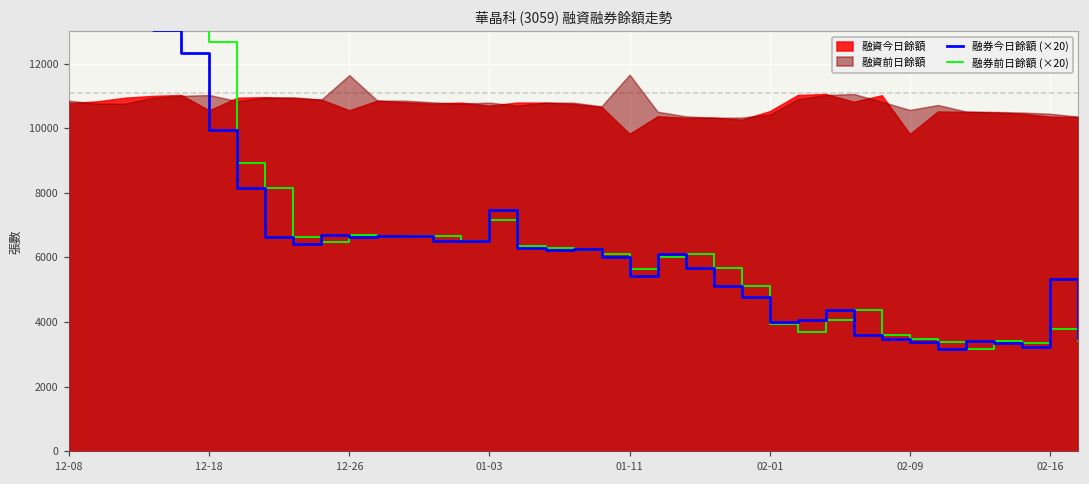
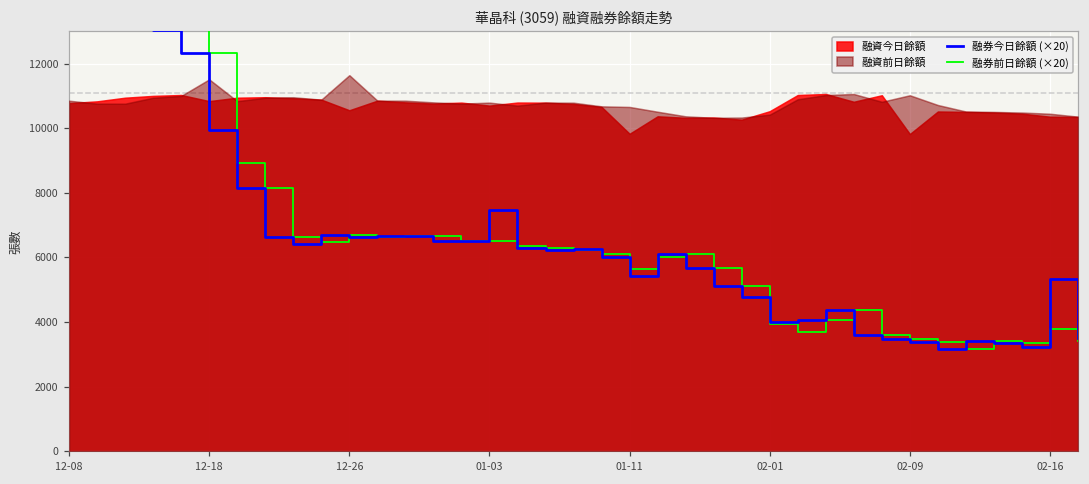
  {
    "融資今日餘額": {
-     "12-18": 10600,
+     "12-18": 10800,
      "12-26": 10600,
      "01-03": 10700,
      "01-11": 9800,
      "02-01": 10500,
      "02-09": 9800,
      "02-16": 10400
    },
    "融券今日餘額 (×20)": {
      "12-18": 10000,
      "01-03": 7500,
      "01-11": 5400,
      "02-09": 3400,
      "02-16": 5300
    },
    "融券前日餘額 (×20)": {
-     "12-18": 12700,
-     "01-03": 7200,
+     "12-18": 12300,
+     "01-03": 6500,
      "01-11": 5600,
      "02-09": 3500,
      "02-16": 3800
    },
    "融資前日餘額": {
-     "12-18": 11000,
+     "12-18": 11500,
      "12-26": 11600,
      "01-03": 10800,
-     "01-11": 11700,
+     "01-11": 10700,
      "02-01": 10400,
-     "02-09": 10600,
+     "02-09": 11000,
      "02-16": 10400
    }
  }
